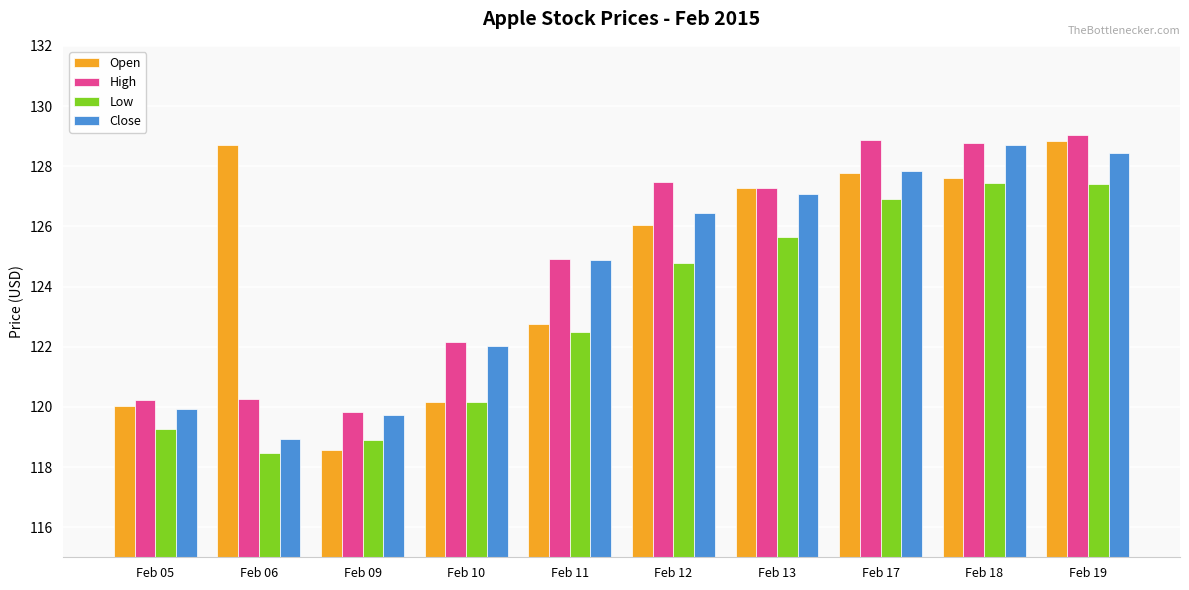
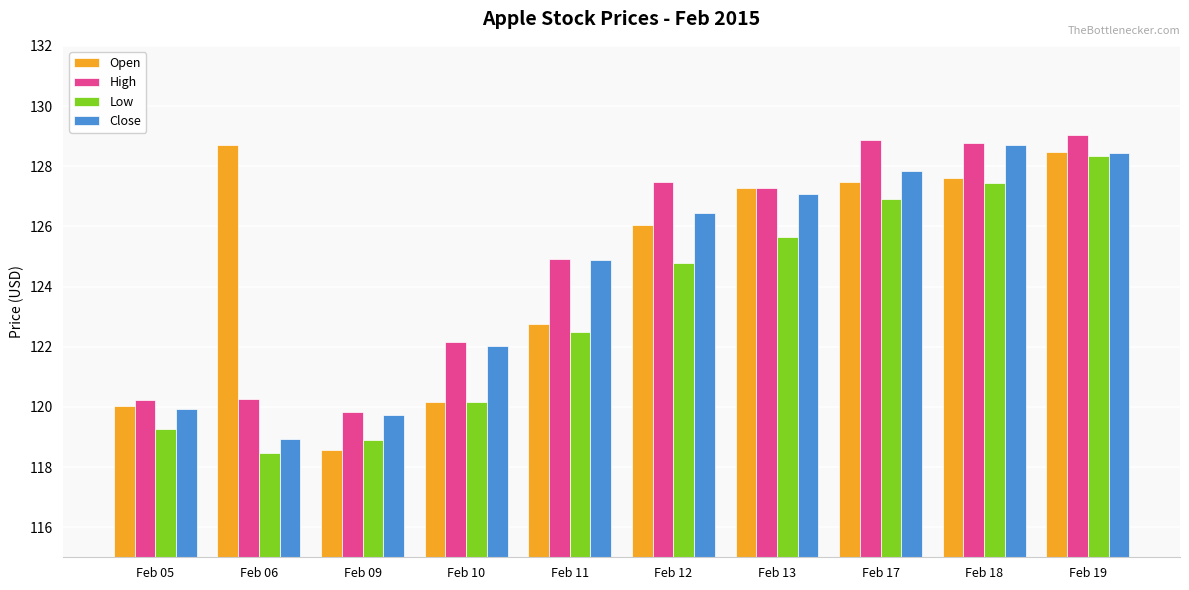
  {
    "Open": {
      "Feb 05": 120.0,
      "Feb 06": 128.7,
      "Feb 09": 118.6,
      "Feb 10": 120.2,
      "Feb 11": 122.8,
      "Feb 12": 126.1,
      "Feb 13": 127.3,
-     "Feb 17": 127.8,
+     "Feb 17": 127.5,
      "Feb 18": 127.6,
-     "Feb 19": 128.8
+     "Feb 19": 128.5
    },
    "High": {
      "Feb 05": 120.2,
      "Feb 06": 120.3,
      "Feb 09": 119.8,
      "Feb 10": 122.2,
      "Feb 11": 124.9,
      "Feb 12": 127.5,
      "Feb 13": 127.3,
      "Feb 17": 128.9,
      "Feb 18": 128.8,
      "Feb 19": 129.0
    },
    "Low": {
      "Feb 05": 119.3,
      "Feb 06": 118.5,
      "Feb 09": 118.9,
      "Feb 10": 120.2,
      "Feb 11": 122.5,
      "Feb 12": 124.8,
      "Feb 13": 125.7,
      "Feb 17": 126.9,
      "Feb 18": 127.5,
-     "Feb 19": 127.4
+     "Feb 19": 128.3
    },
    "Close": {
      "Feb 05": 119.9,
      "Feb 06": 118.9,
      "Feb 09": 119.7,
      "Feb 10": 122.0,
      "Feb 11": 124.9,
      "Feb 12": 126.5,
      "Feb 13": 127.1,
      "Feb 17": 127.8,
      "Feb 18": 128.7,
      "Feb 19": 128.5
    }
  }
